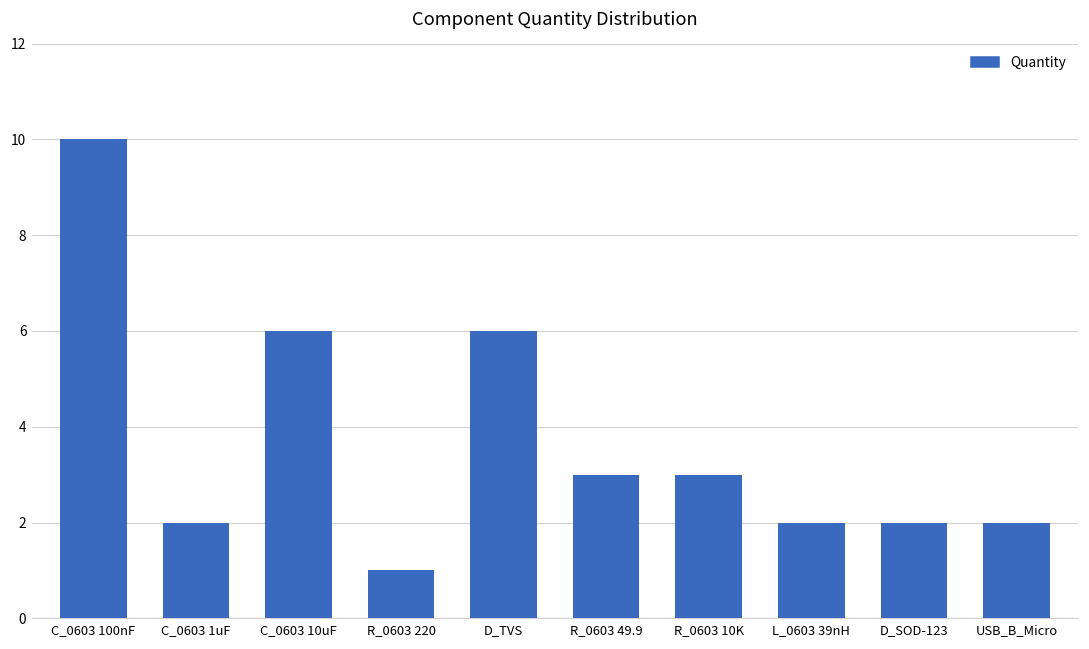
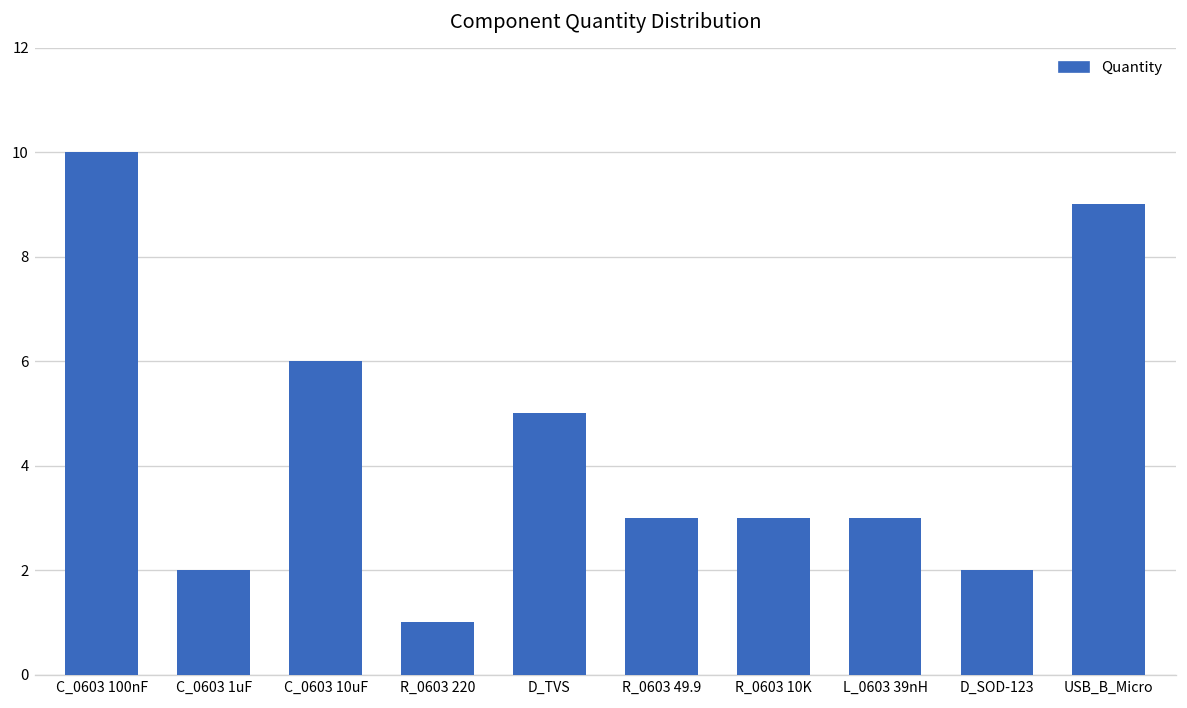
  {
    "C_0603 100nF": 10,
    "C_0603 1uF": 2,
    "C_0603 10uF": 6,
    "R_0603 220": 1,
-   "D_TVS": 6,
+   "D_TVS": 5,
    "R_0603 49.9": 3,
    "R_0603 10K": 3,
-   "L_0603 39nH": 2,
+   "L_0603 39nH": 3,
    "D_SOD-123": 2,
-   "USB_B_Micro": 2
+   "USB_B_Micro": 9
  }
